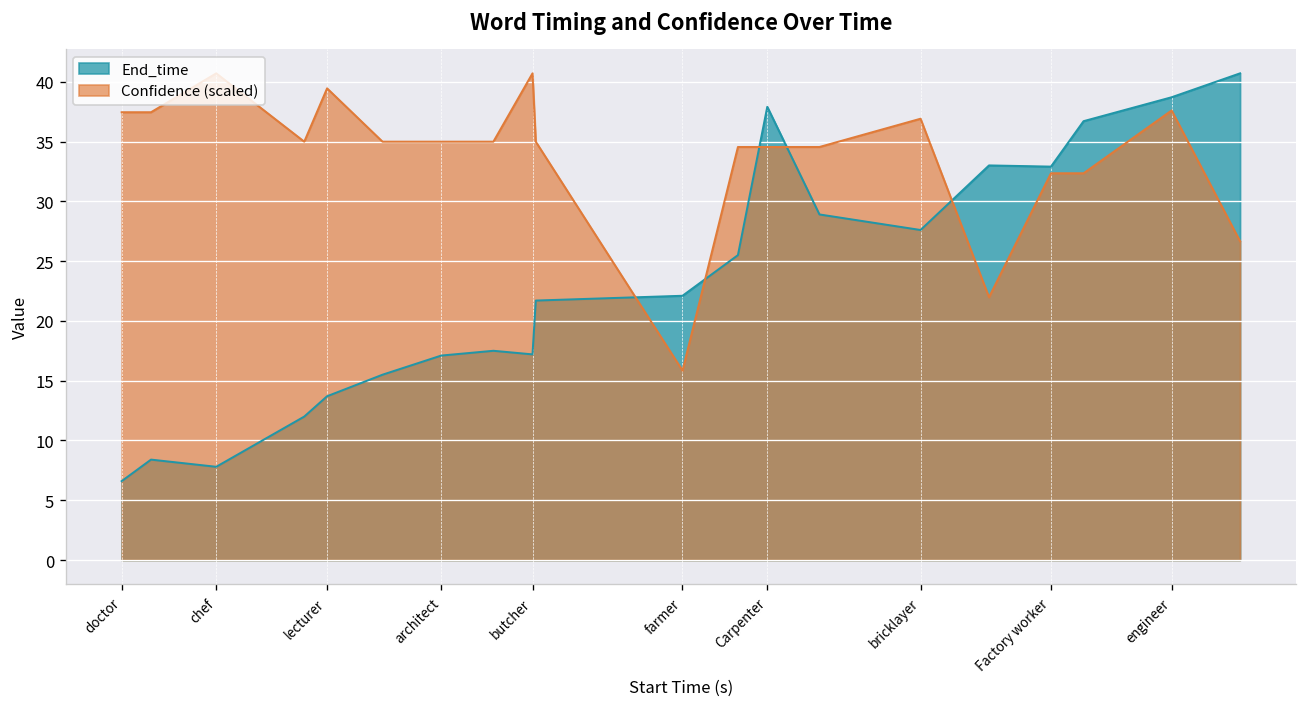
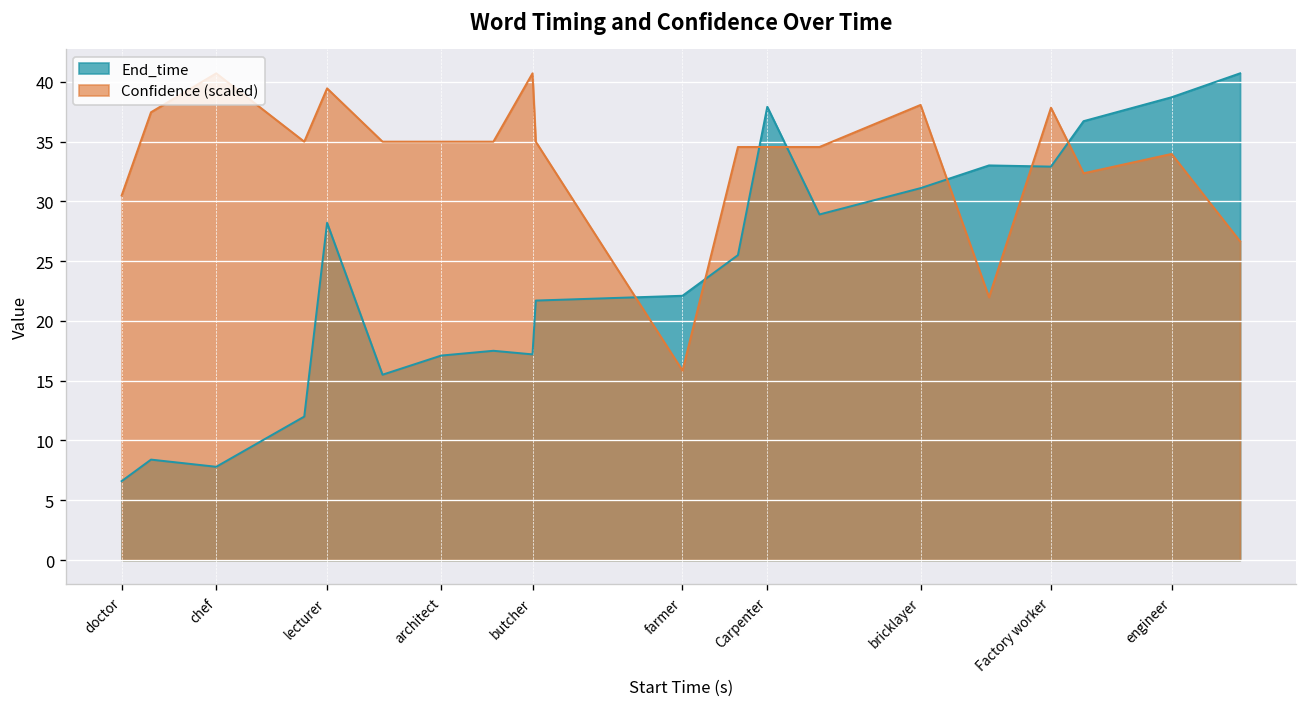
  {
    "End_time": {
      "doctor": 7,
      "chef": 8,
-     "lecturer": 14,
+     "lecturer": 28,
      "architect": 17,
      "butcher": 17,
      "farmer": 22,
      "Carpenter": 38,
-     "bricklayer": 28,
+     "bricklayer": 31,
      "Factory worker": 33,
      "engineer": 39
    },
    "Confidence (scaled)": {
-     "doctor": 37,
+     "doctor": 30,
      "lecturer": 39,
      "architect": 35,
      "butcher": 41,
      "farmer": 16,
      "Carpenter": 35,
-     "bricklayer": 37,
-     "Factory worker": 32,
-     "engineer": 38
+     "bricklayer": 38,
+     "Factory worker": 38,
+     "engineer": 34
    }
  }
